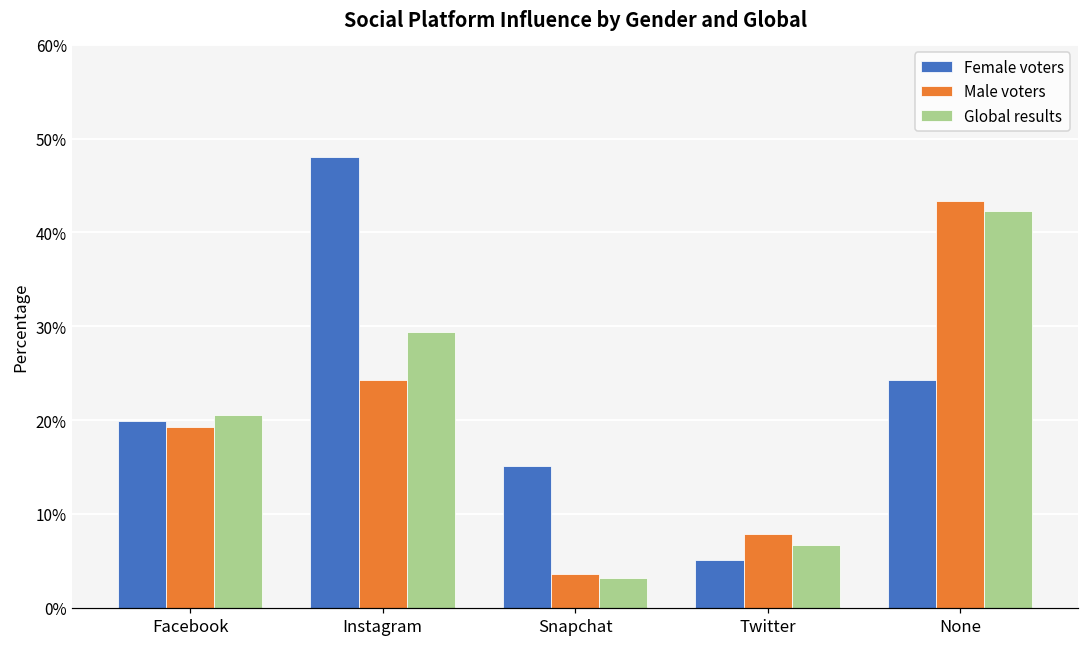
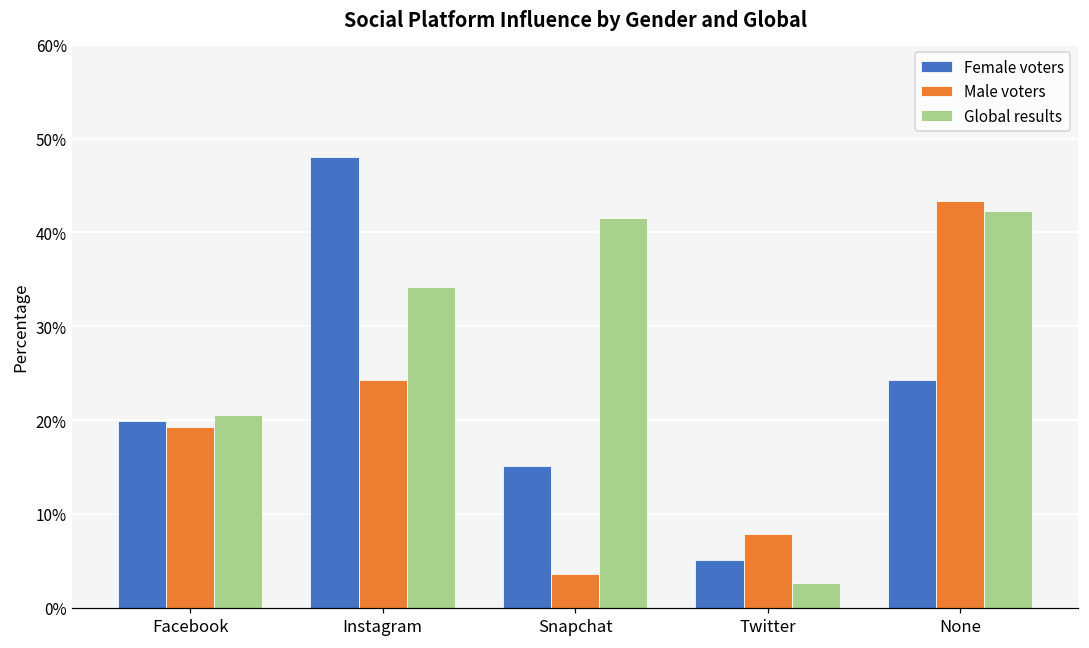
  {
    "Female voters": {
      "Facebook": "20%",
      "Instagram": "48%",
      "Snapchat": "15%",
      "Twitter": "5%",
      "None": "24%"
    },
    "Male voters": {
      "Facebook": "19%",
      "Instagram": "24%",
      "Snapchat": "4%",
      "Twitter": "8%",
      "None": "43%"
    },
    "Global results": {
      "Facebook": "21%",
-     "Instagram": "29%",
-     "Snapchat": "3%",
-     "Twitter": "7%",
+     "Instagram": "34%",
+     "Snapchat": "42%",
+     "Twitter": "3%",
      "None": "42%"
    }
  }
